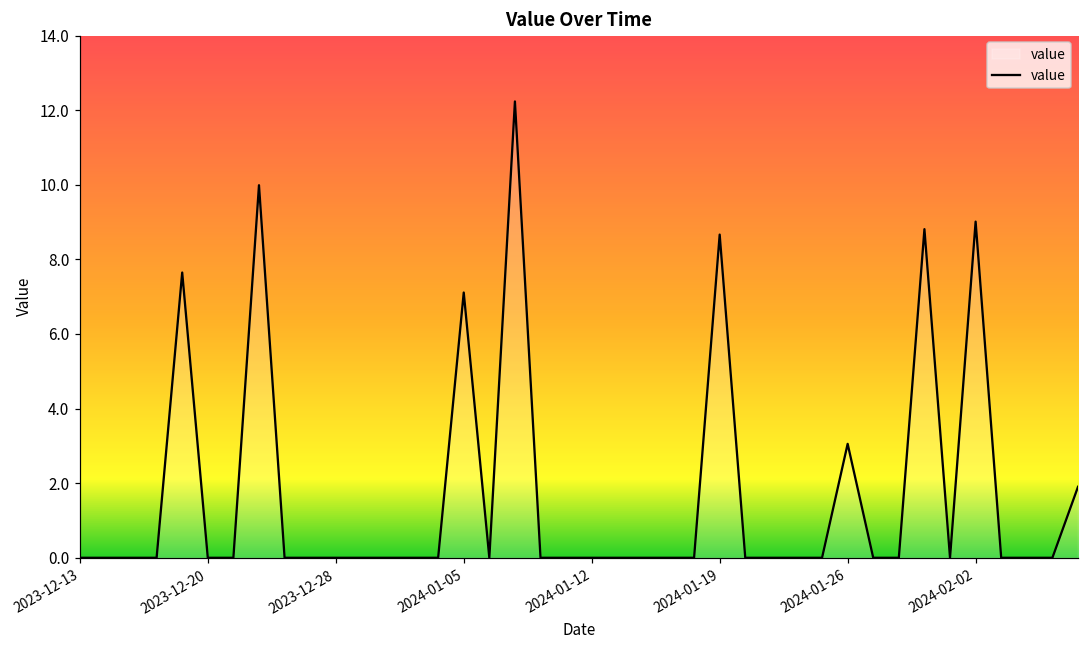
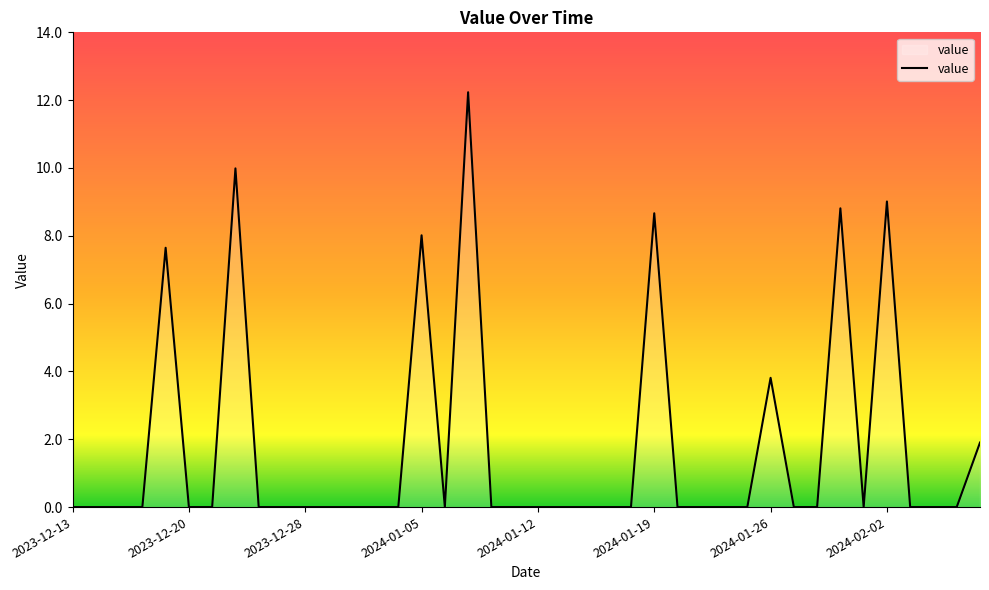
  {
    "2023-12-13": 0.0,
    "2023-12-20": 0.0,
    "2023-12-28": 0.0,
-   "2024-01-05": 7.1,
+   "2024-01-05": 8.0,
    "2024-01-12": 0.0,
    "2024-01-19": 8.7,
-   "2024-01-26": 3.1,
+   "2024-01-26": 3.8,
    "2024-02-02": 9.0
  }
